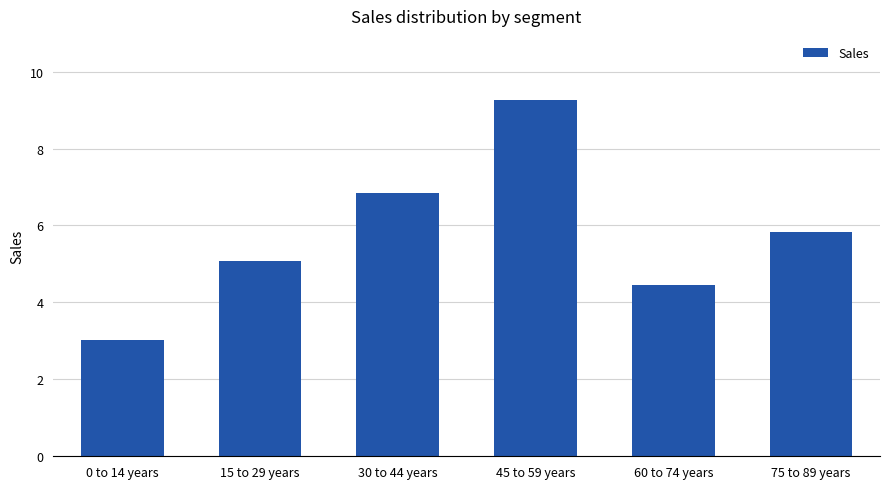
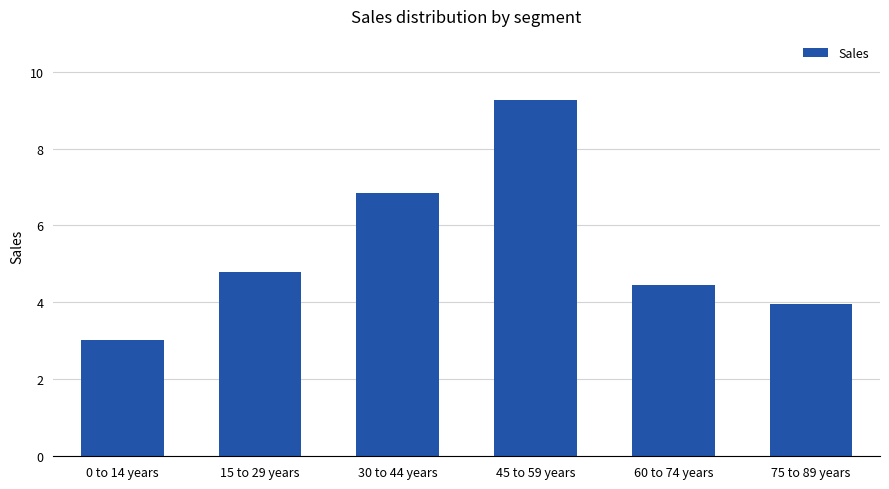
  {
    "0 to 14 years": 3.0,
-   "15 to 29 years": 5.1,
+   "15 to 29 years": 4.8,
    "30 to 44 years": 6.8,
    "45 to 59 years": 9.3,
    "60 to 74 years": 4.4,
-   "75 to 89 years": 5.8
+   "75 to 89 years": 3.9
  }
